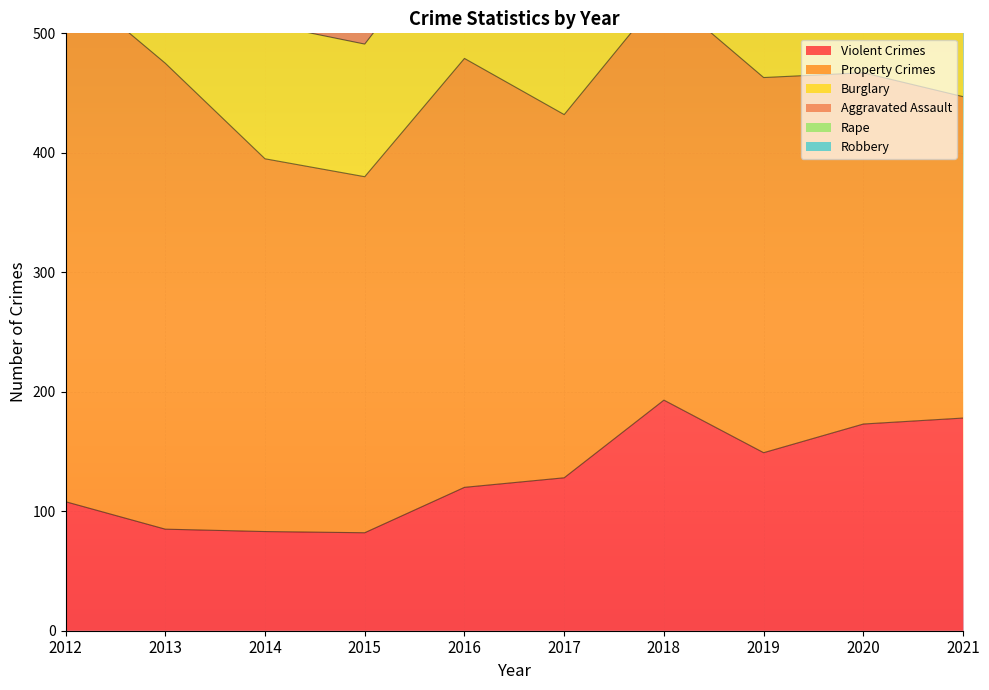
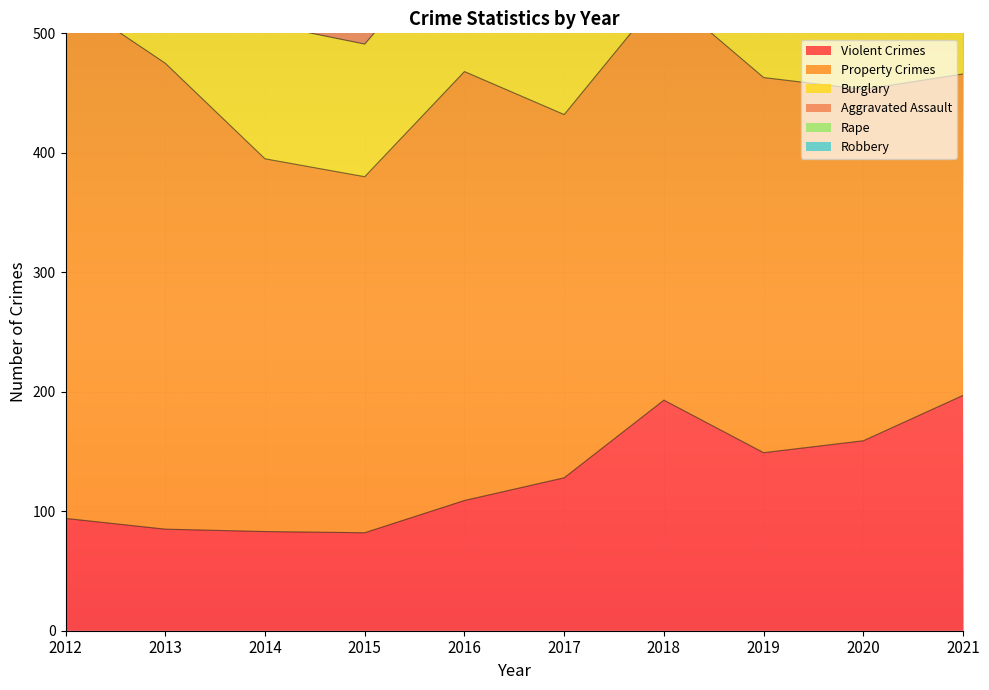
  {
    "Violent Crimes": {
-     "2012": 108,
+     "2012": 94,
      "2013": 85,
      "2014": 83,
      "2015": 82,
-     "2016": 120,
+     "2016": 109,
      "2017": 128,
      "2018": 193,
      "2019": 149,
-     "2020": 173,
-     "2021": 178
+     "2020": 159,
+     "2021": 197
    },
    "Burglary": {
      "2015": 111
    }
  }
